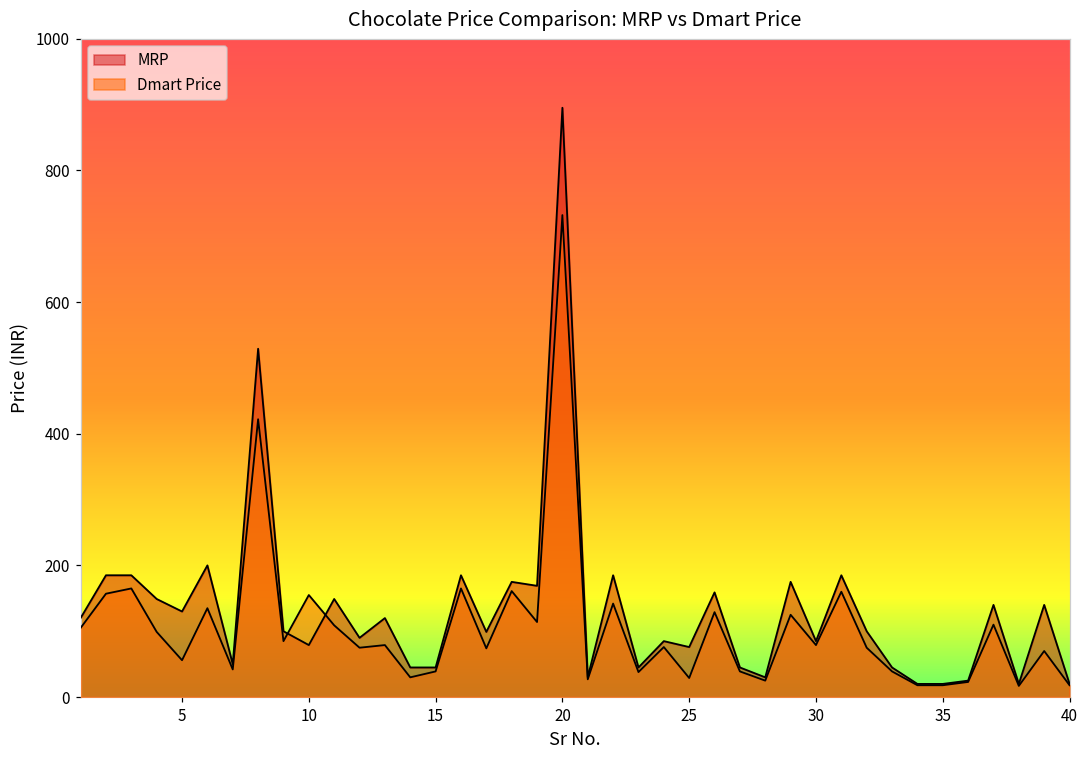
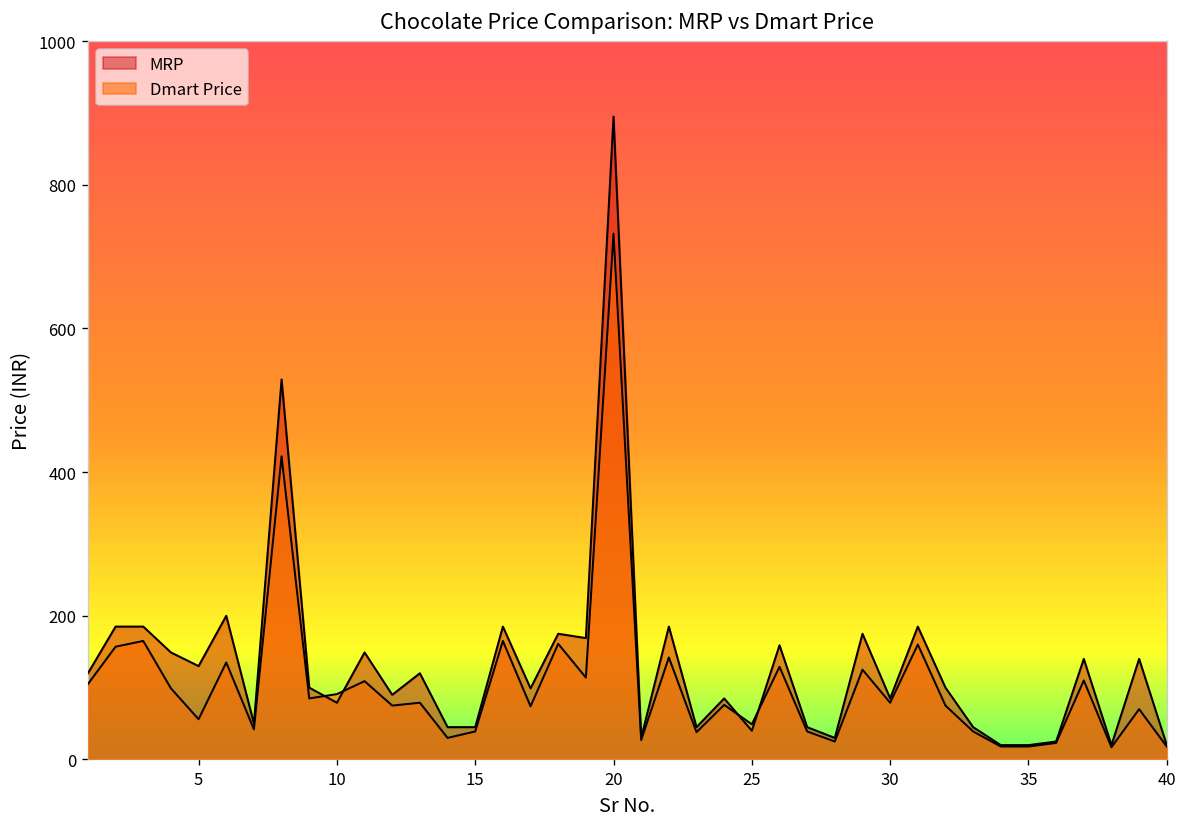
  {
    "MRP": {
      "5": 130,
      "10": 80,
      "15": 50,
      "20": 900,
-     "25": 80,
+     "25": 40,
      "30": 90
    },
    "Dmart Price": {
      "5": 60,
-     "10": 160,
+     "10": 90,
      "15": 40,
      "20": 730,
-     "25": 30,
+     "25": 50,
      "30": 80
    }
  }
